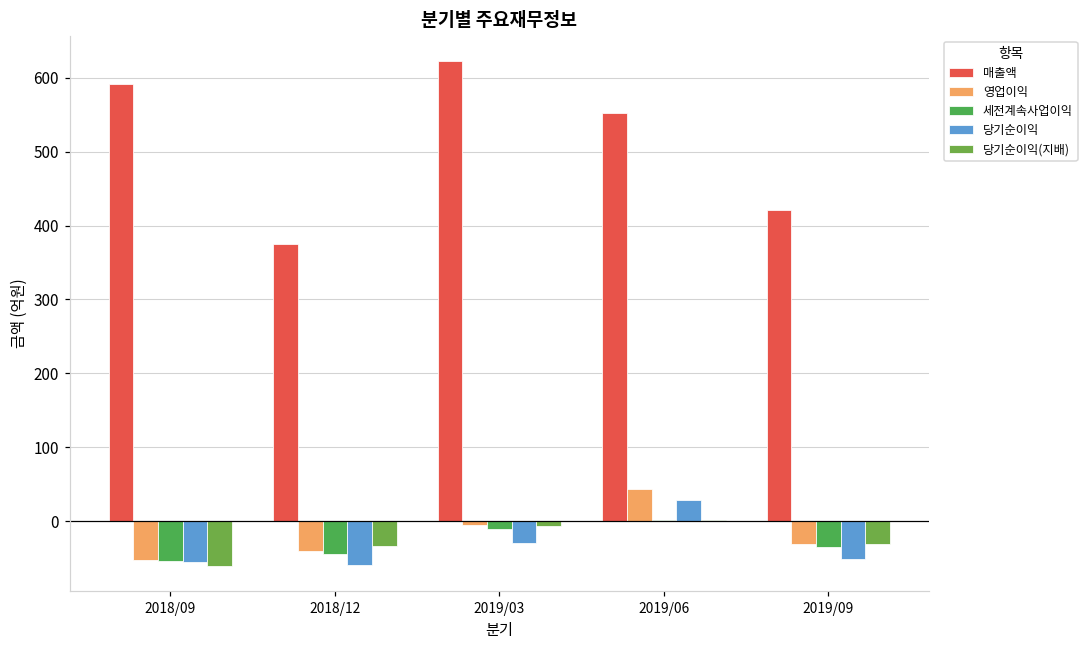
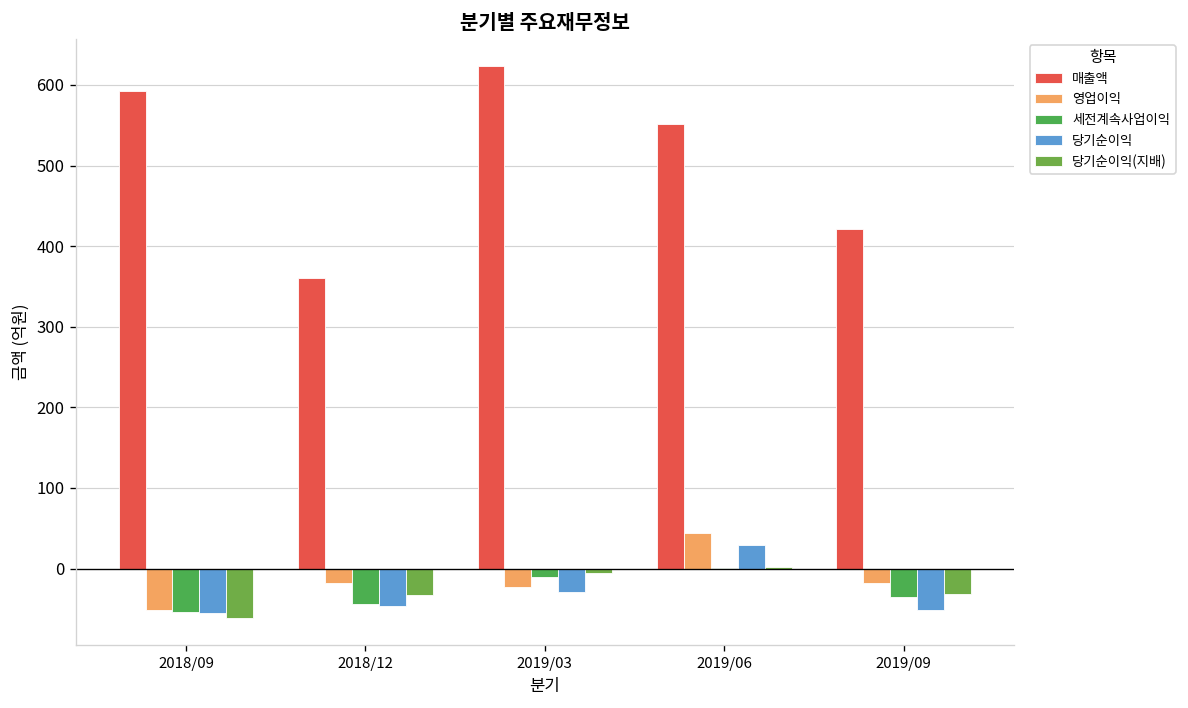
  {
    "매출액": {
      "2018/09": 590,
-     "2018/12": 380,
+     "2018/12": 360,
      "2019/03": 620,
      "2019/06": 550,
      "2019/09": 420
    },
    "영업이익": {
      "2018/09": -50,
-     "2018/12": -40,
-     "2019/03": -10,
+     "2018/12": -20,
+     "2019/03": -20,
      "2019/06": 40,
-     "2019/09": -30
+     "2019/09": -20
    },
    "당기순이익": {
      "2018/09": -60,
-     "2018/12": -60,
+     "2018/12": -50,
      "2019/03": -30,
      "2019/06": 30,
      "2019/09": -50
    }
  }
